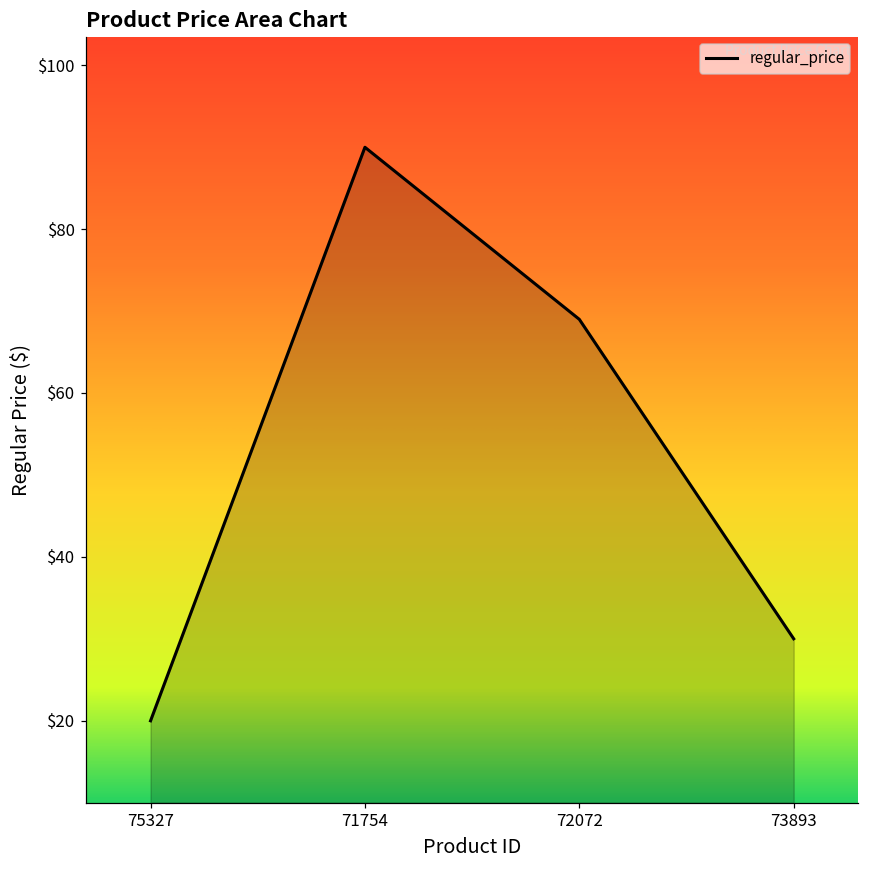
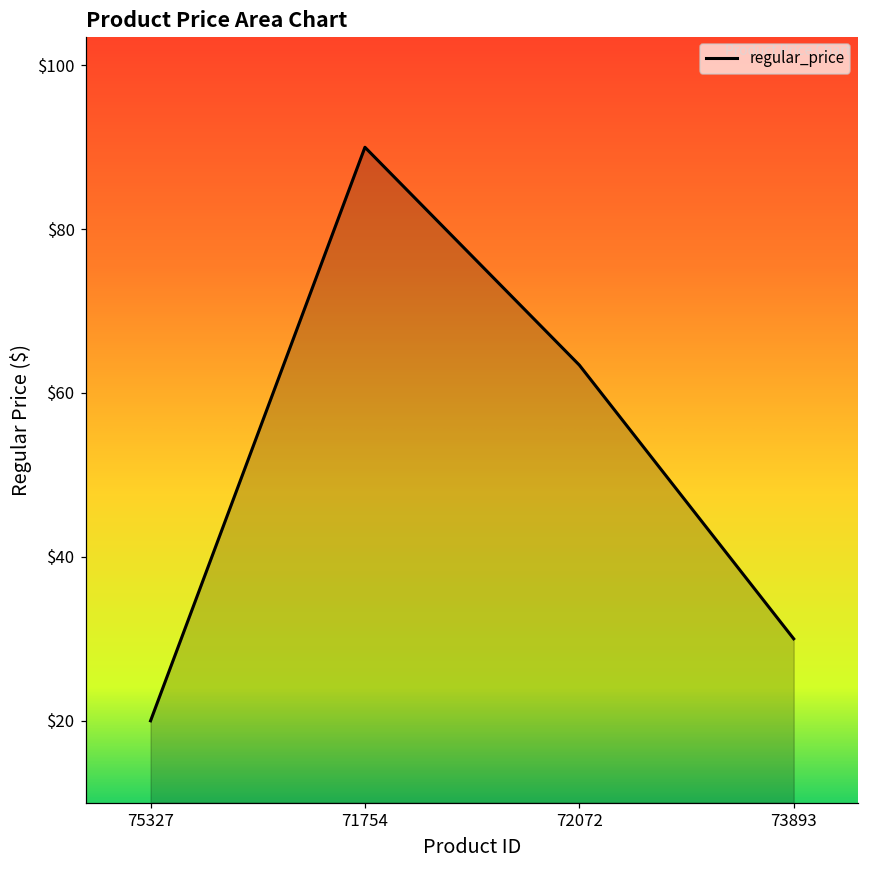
  {
    "75327": "$20",
    "71754": "$90",
-   "72072": "$69",
+   "72072": "$63",
    "73893": "$30"
  }
